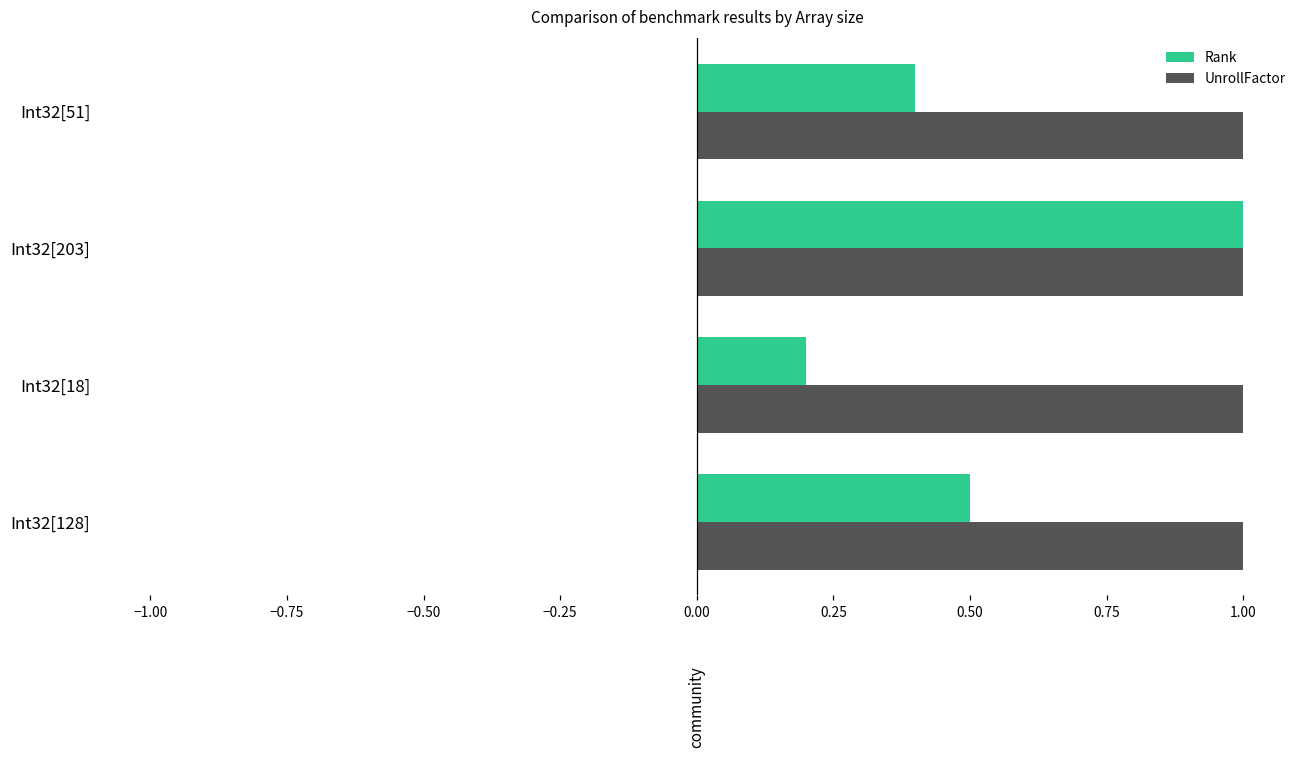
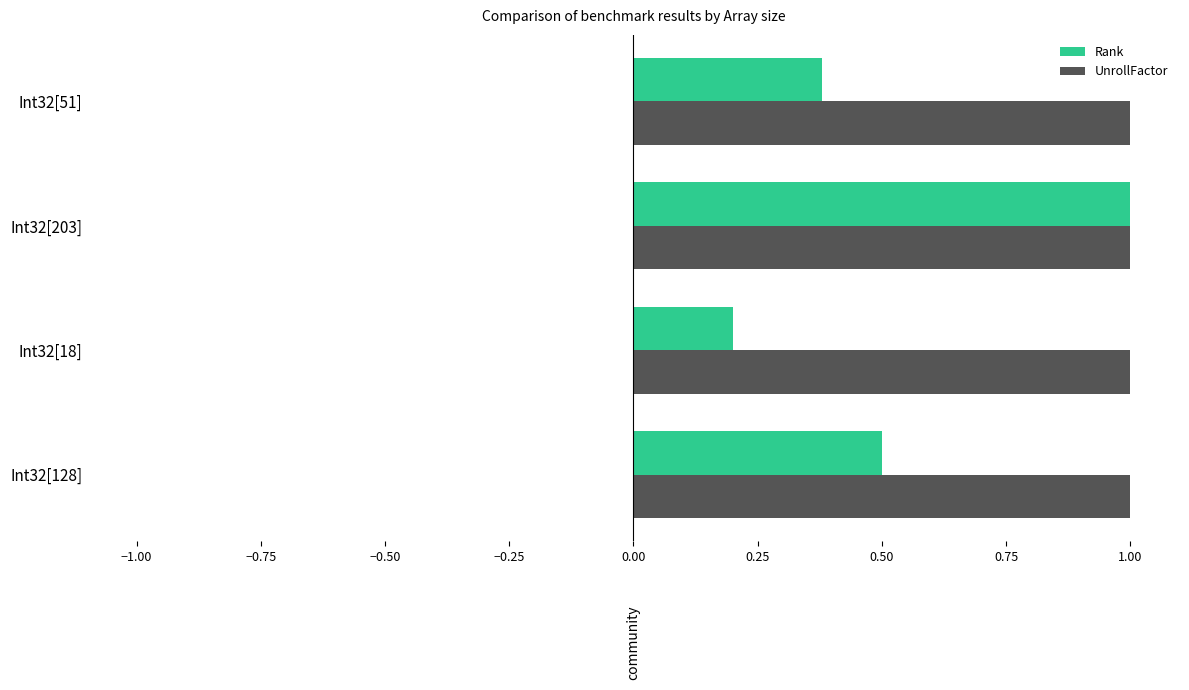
  {
    "Rank": {
-     "Int32[51]": 0.40,
+     "Int32[51]": 0.38,
      "Int32[203]": 1.00,
      "Int32[18]": 0.20,
      "Int32[128]": 0.50
    },
    "UnrollFactor": {
      "Int32[51]": 1.00,
      "Int32[203]": 1.00,
      "Int32[18]": 1.00,
      "Int32[128]": 1.00
    }
  }
